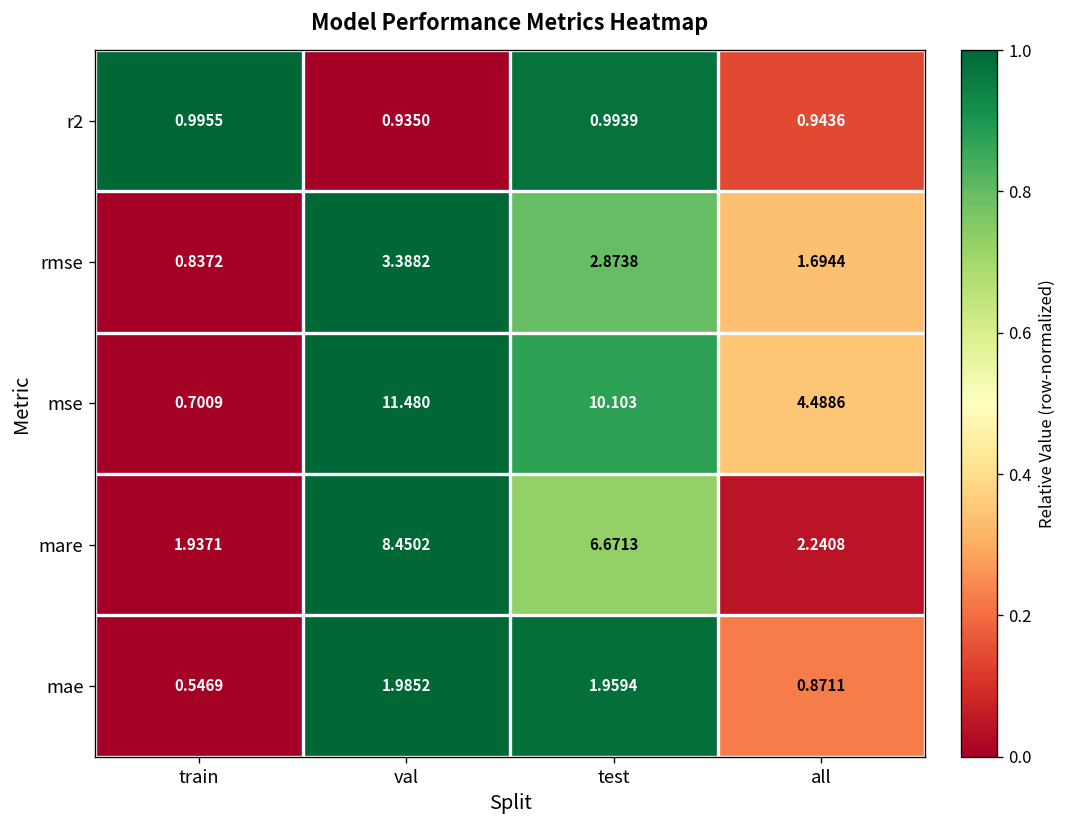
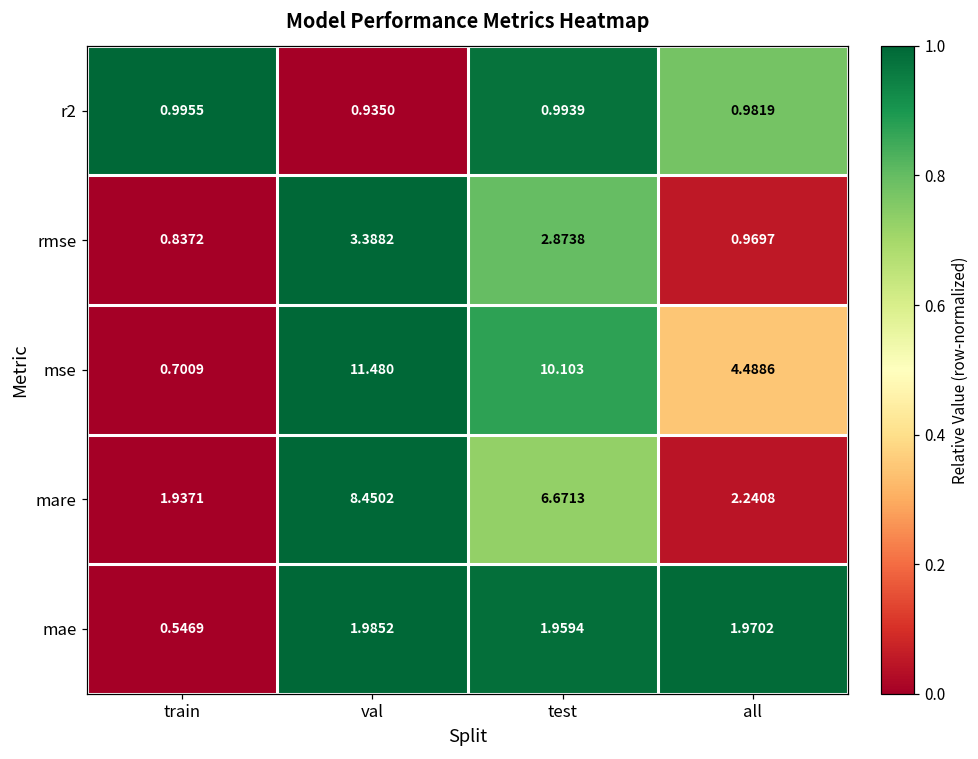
  {
    "r2": {
      "train": 0.9955,
      "val": 0.9350,
      "test": 0.9939,
-     "all": 0.9436
+     "all": 0.9819
    },
    "rmse": {
      "train": 0.8372,
      "val": 3.3882,
      "test": 2.8738,
-     "all": 1.6944
+     "all": 0.9697
    },
    "mse": {
      "train": 0.7009,
      "val": 11.480,
      "test": 10.103,
      "all": 4.4886
    },
    "mare": {
      "train": 1.9371,
      "val": 8.4502,
      "test": 6.6713,
      "all": 2.2408
    },
    "mae": {
      "train": 0.5469,
      "val": 1.9852,
      "test": 1.9594,
-     "all": 0.8711
+     "all": 1.9702
    }
  }
